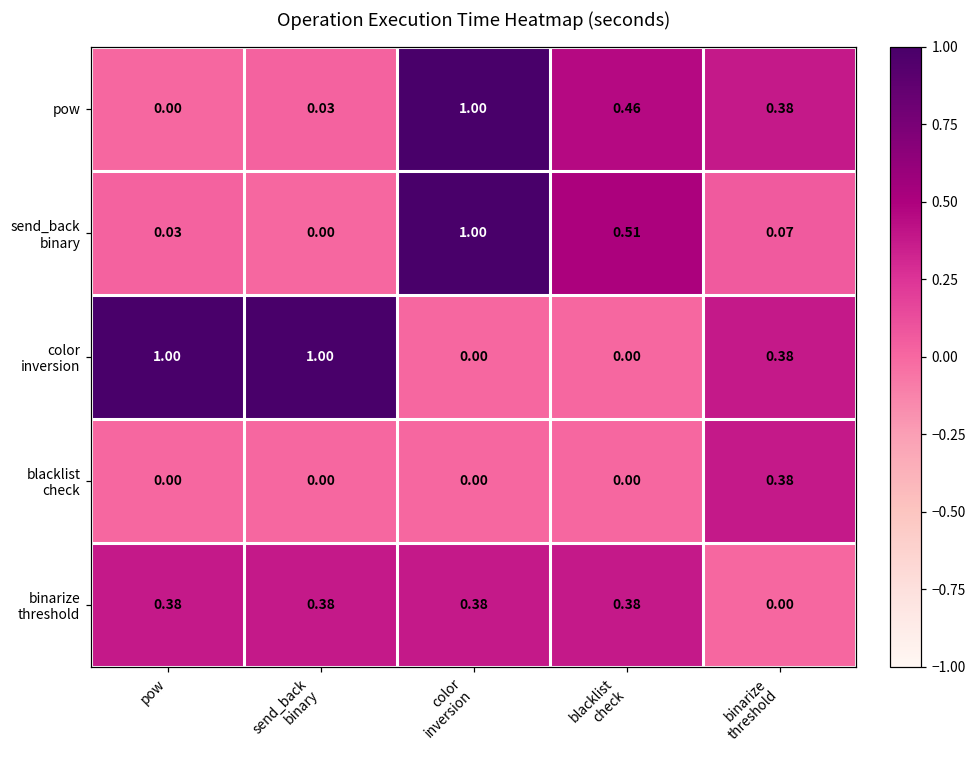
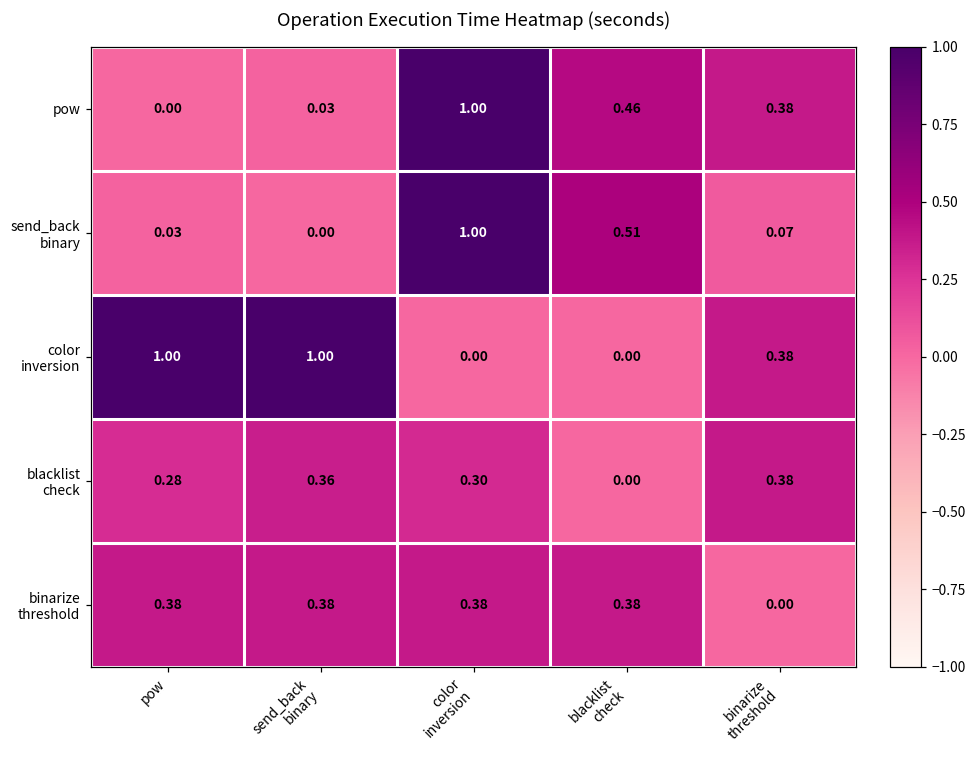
  {
    "pow": {
      "pow": 0.00,
      "send_back binary": 0.03,
      "color inversion": 1.00,
      "blacklist check": 0.46,
      "binarize threshold": 0.38
    },
    "send_back binary": {
      "pow": 0.03,
      "send_back binary": 0.00,
      "color inversion": 1.00,
      "blacklist check": 0.51,
      "binarize threshold": 0.07
    },
    "color inversion": {
      "pow": 1.00,
      "send_back binary": 1.00,
      "color inversion": 0.00,
      "blacklist check": 0.00,
      "binarize threshold": 0.38
    },
    "blacklist check": {
-     "pow": 0.00,
-     "send_back binary": 0.00,
-     "color inversion": 0.00,
+     "pow": 0.28,
+     "send_back binary": 0.36,
+     "color inversion": 0.30,
      "blacklist check": 0.00,
      "binarize threshold": 0.38
    },
    "binarize threshold": {
      "pow": 0.38,
      "send_back binary": 0.38,
      "color inversion": 0.38,
      "blacklist check": 0.38,
      "binarize threshold": 0.00
    }
  }
